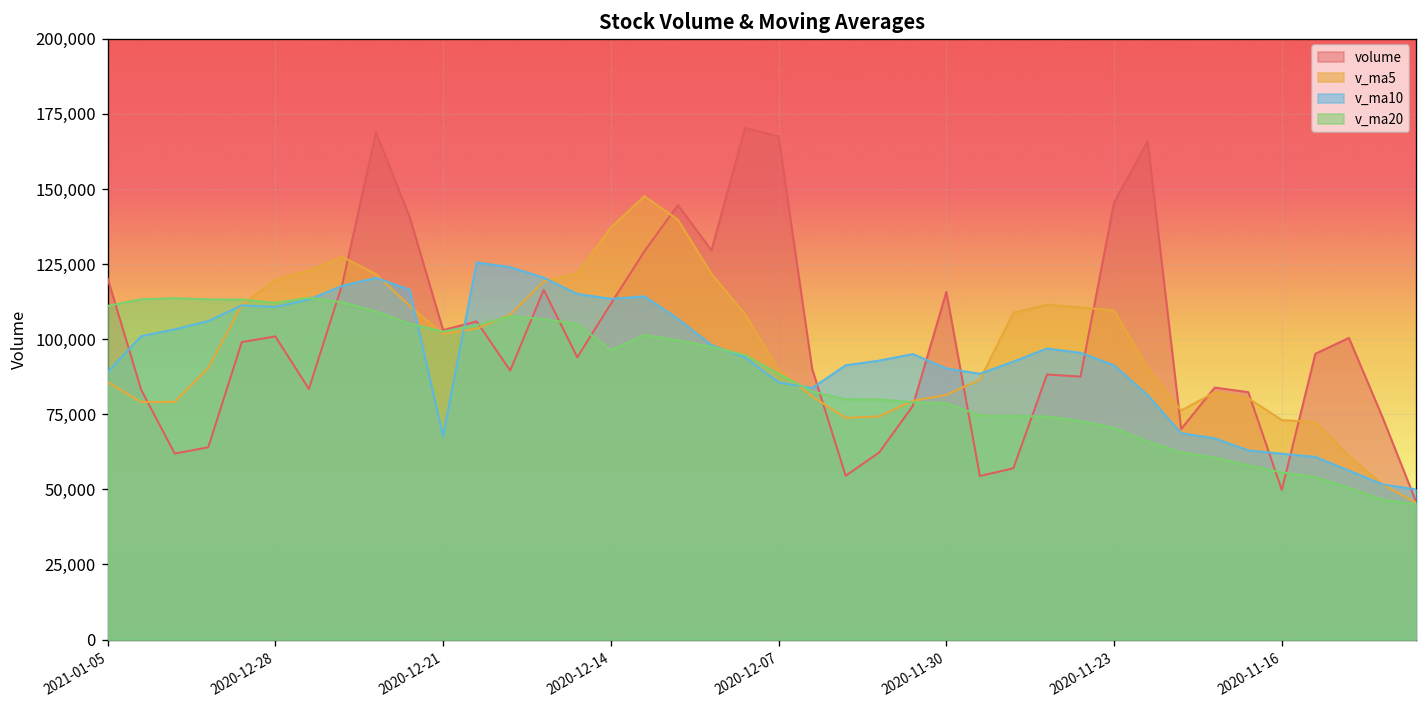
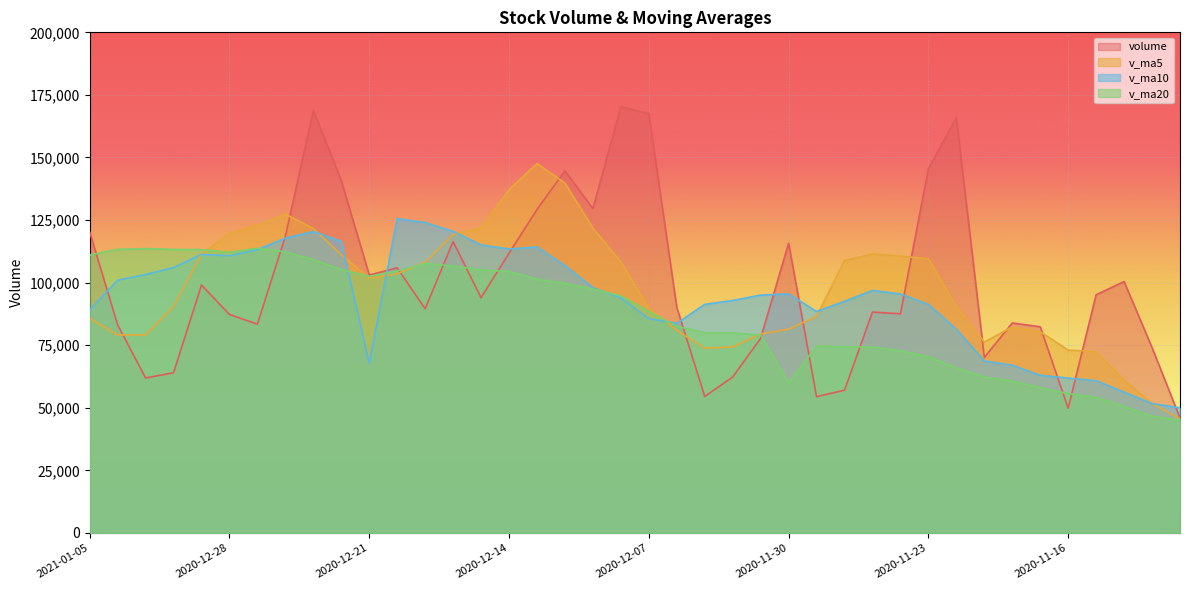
  {
    "volume": {
      "2021-01-05": "120,000",
-     "2020-12-28": "101,000",
+     "2020-12-28": "87,000",
      "2020-12-14": "112,000",
      "2020-12-07": "167,000",
      "2020-11-30": "116,000",
      "2020-11-23": "145,000",
      "2020-11-16": "50,000"
    },
    "v_ma5": {
      "2021-01-05": "86,000",
      "2020-12-28": "120,000",
      "2020-12-14": "137,000",
      "2020-12-07": "90,000",
      "2020-11-30": "81,000",
      "2020-11-23": "110,000",
      "2020-11-16": "73,000"
    },
    "v_ma10": {
      "2021-01-05": "89,000",
      "2020-12-28": "111,000",
      "2020-12-21": "68,000",
      "2020-12-14": "113,000",
      "2020-12-07": "86,000",
-     "2020-11-30": "90,000",
+     "2020-11-30": "96,000",
      "2020-11-23": "91,000",
      "2020-11-16": "62,000"
    },
    "v_ma20": {
      "2021-01-05": "111,000",
      "2020-12-28": "112,000",
-     "2020-12-14": "96,000",
+     "2020-12-14": "104,000",
      "2020-12-07": "88,000",
-     "2020-11-30": "79,000",
+     "2020-11-30": "60,000",
      "2020-11-23": "70,000",
      "2020-11-16": "56,000"
    }
  }
